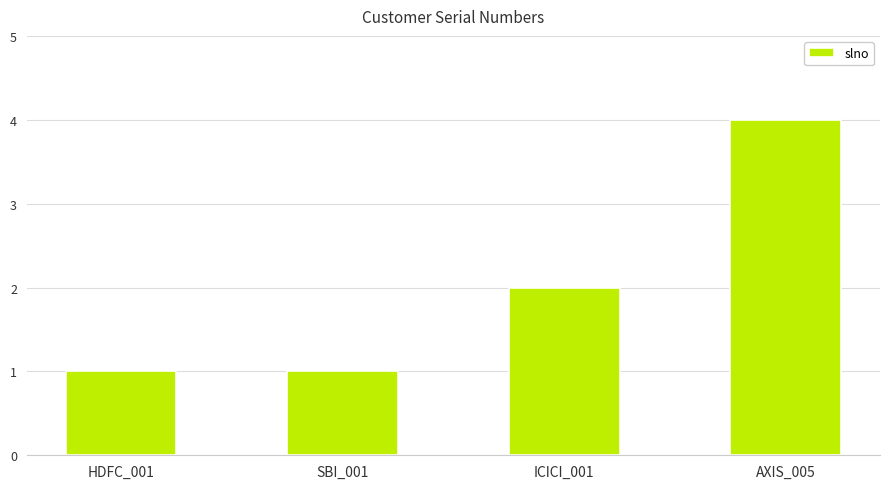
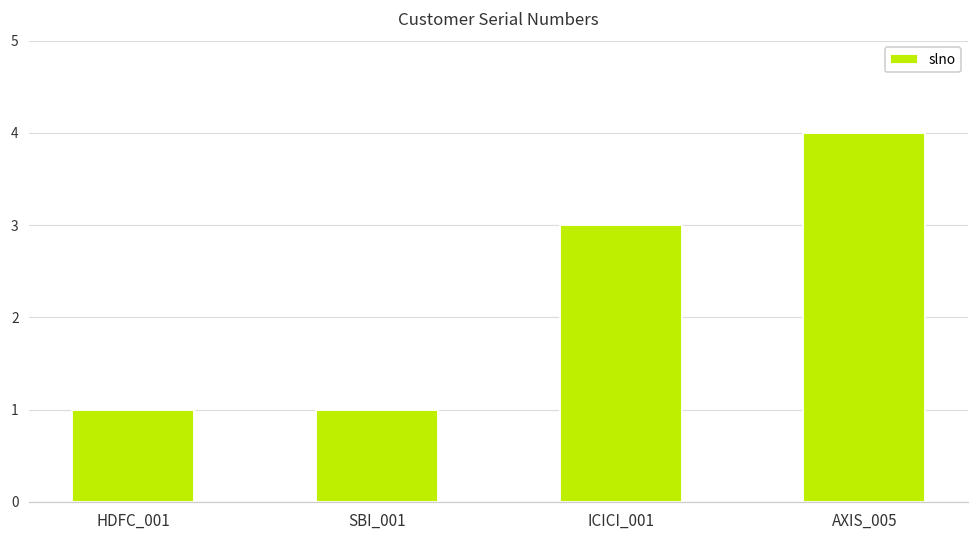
  {
    "HDFC_001": 1,
    "SBI_001": 1,
-   "ICICI_001": 2,
+   "ICICI_001": 3,
    "AXIS_005": 4
  }
